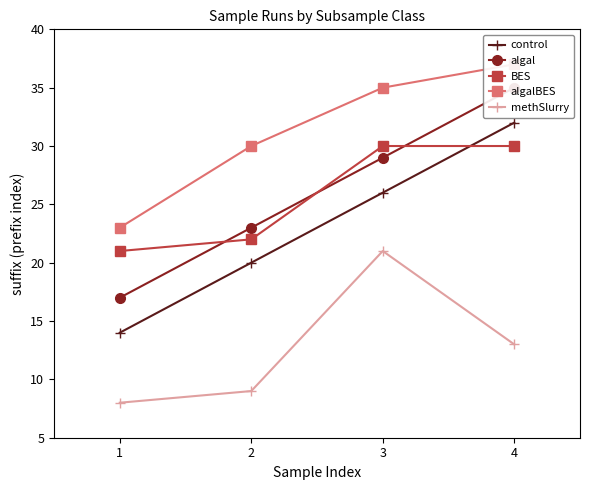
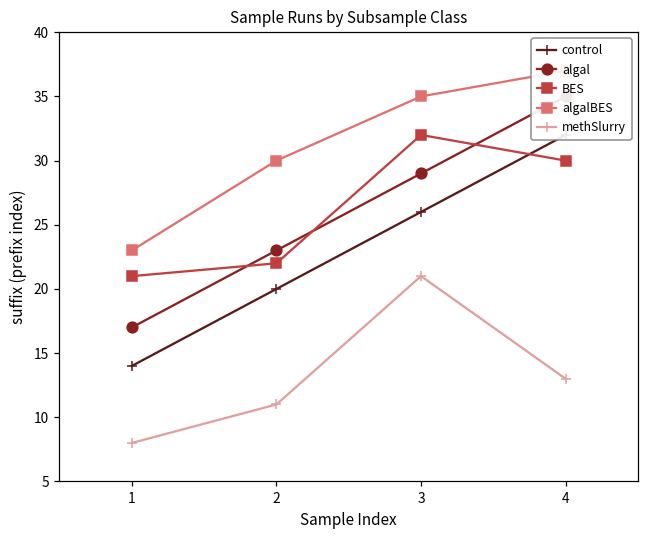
  {
    "BES": {
      "1": 21,
      "2": 22,
-     "3": 30,
+     "3": 32,
      "4": 30
    },
    "algalBES": {
      "1": 23,
      "2": 30,
      "3": 35
    },
    "methSlurry": {
      "1": 8,
-     "2": 9,
+     "2": 11,
      "3": 21,
      "4": 13
    }
  }
